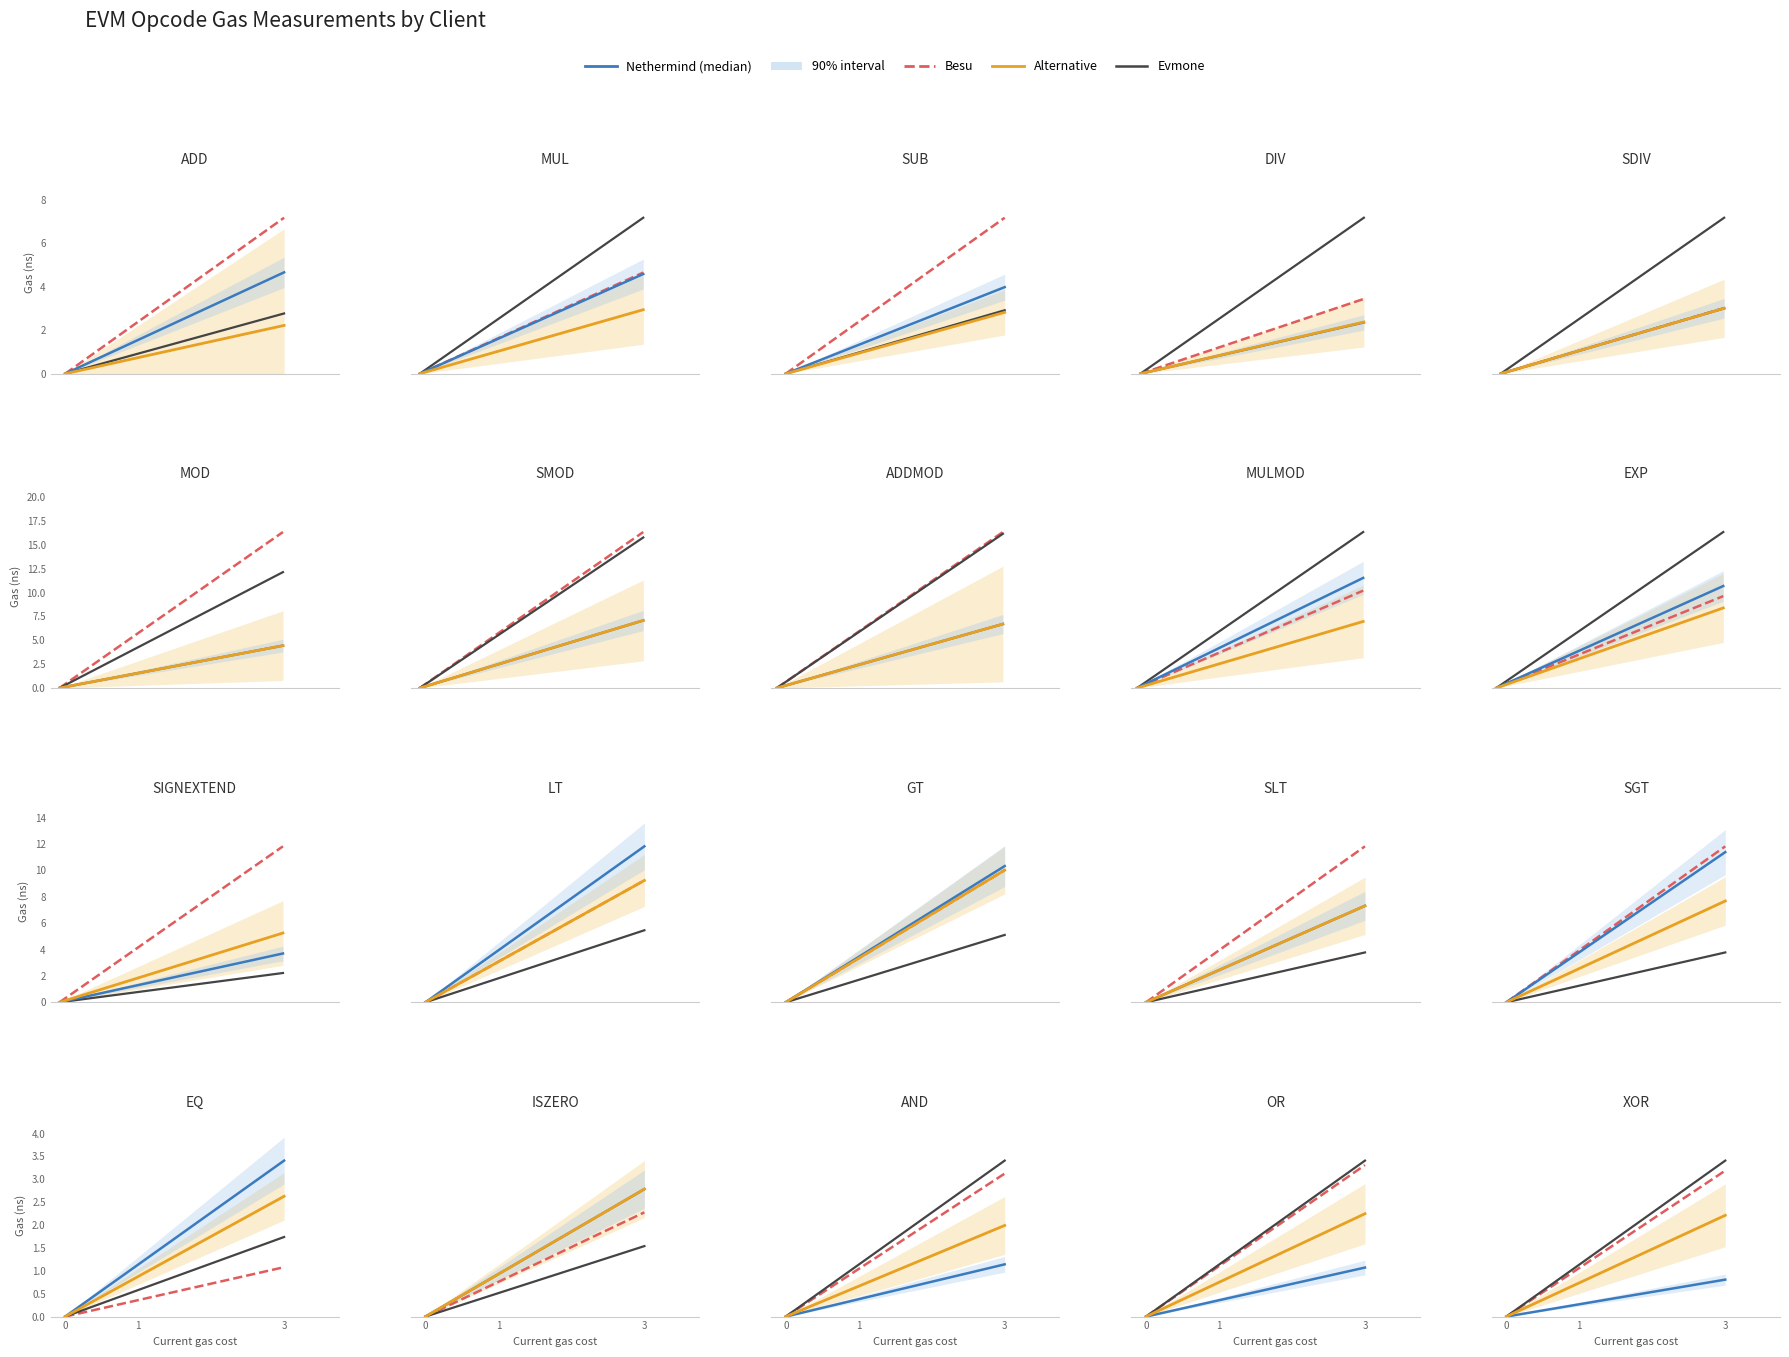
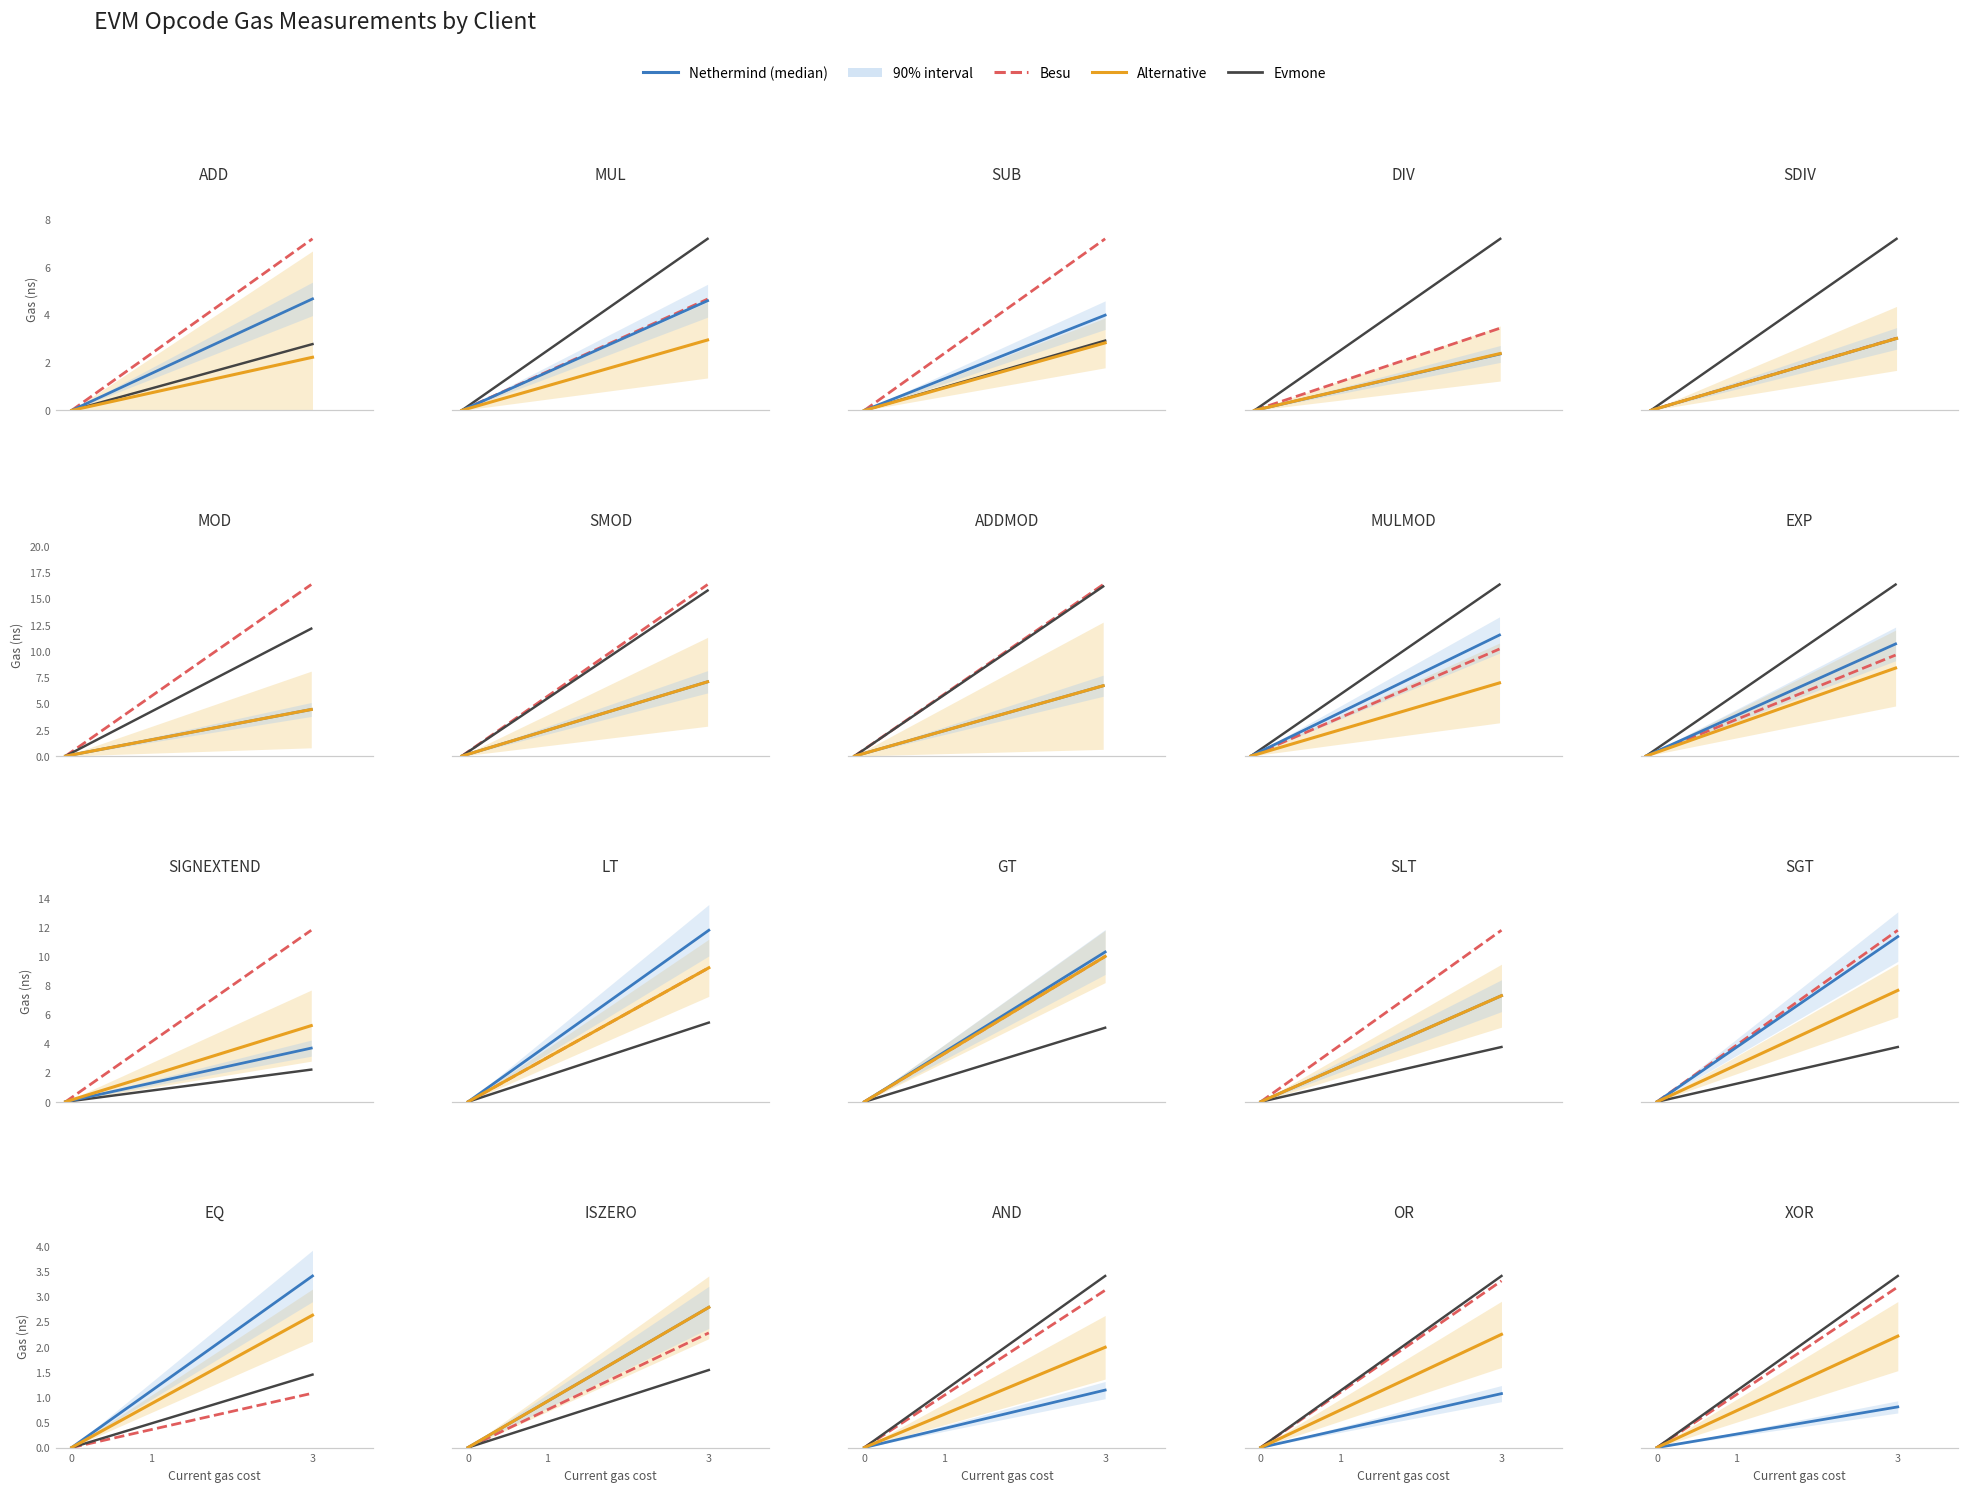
  {
    "EQ": {
      "Besu": {
        "3": 1.1
      },
      "Evmone": {
-       "3": 1.7
+       "3": 1.5
      },
      "Alternative": {
        "3": 2.6
      }
    }
  }
